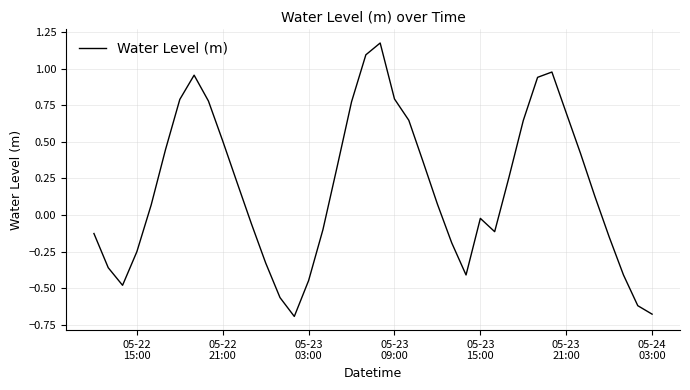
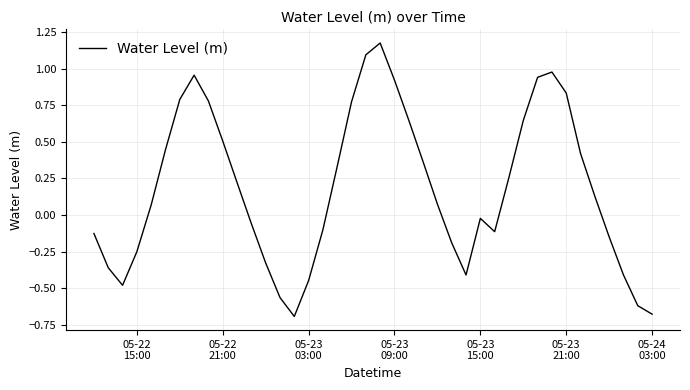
  {
    "05-22 15:00": -0.25,
    "05-22 21:00": 0.50,
    "05-23 03:00": -0.45,
-   "05-23 09:00": 0.79,
+   "05-23 09:00": 0.92,
    "05-23 15:00": -0.02,
-   "05-23 21:00": 0.70,
+   "05-23 21:00": 0.83,
    "05-24 03:00": -0.68
  }
